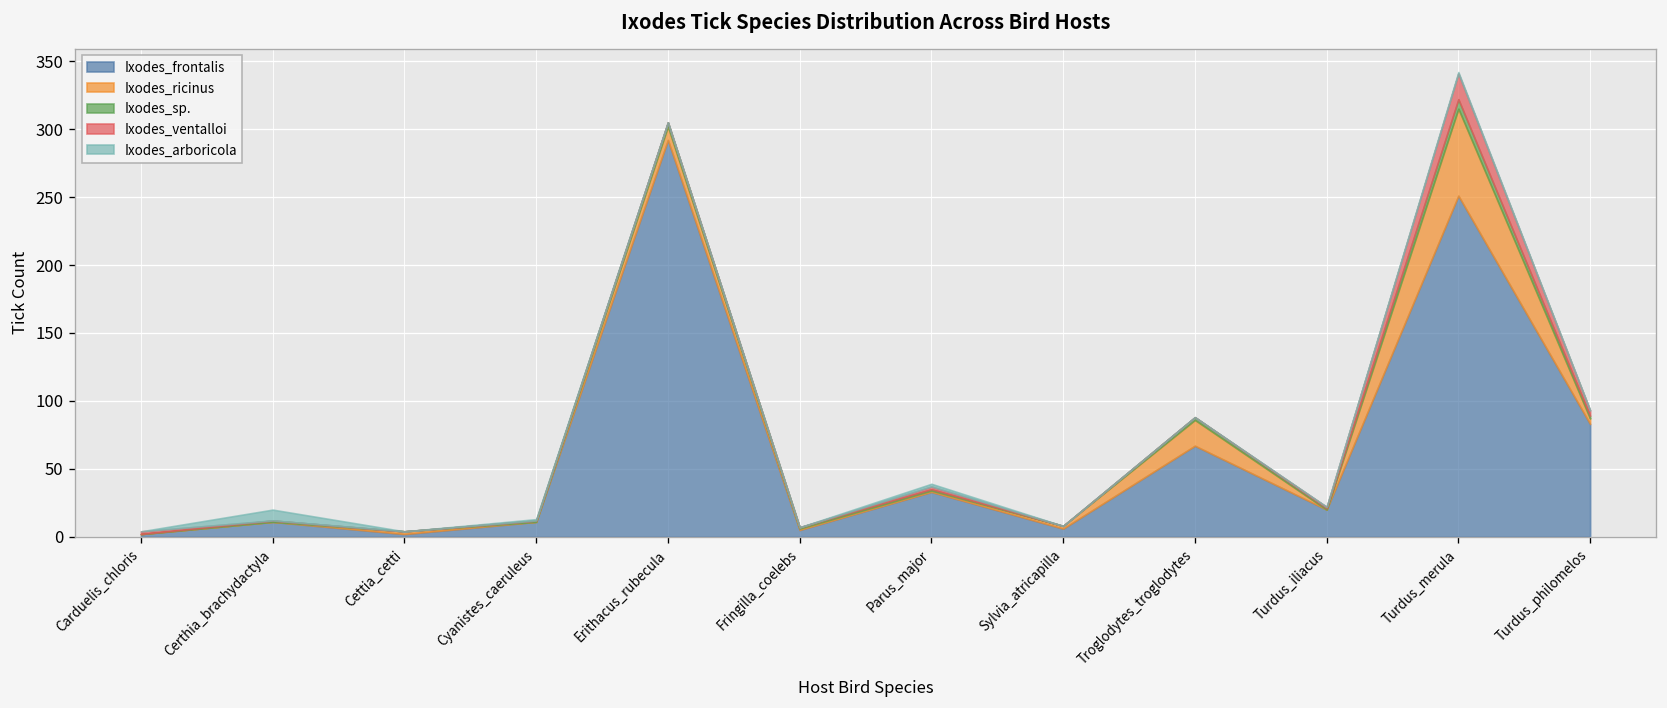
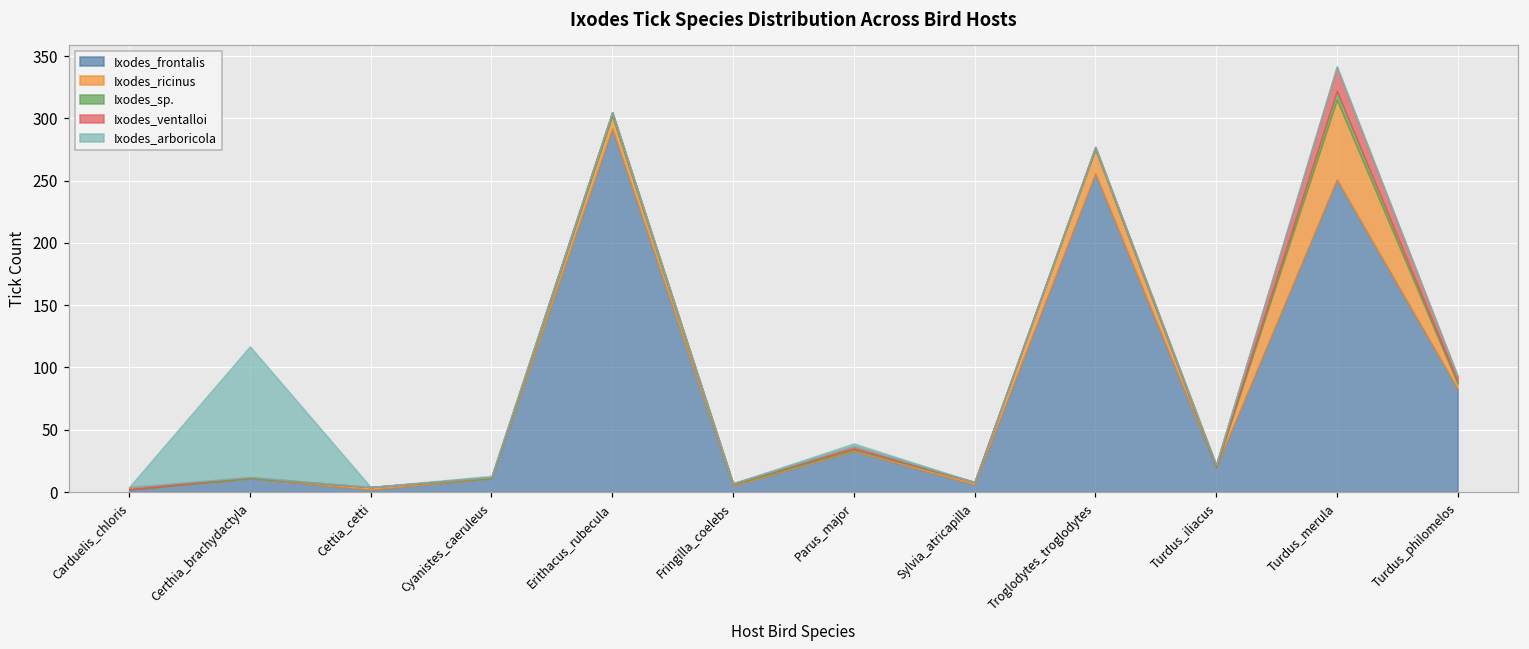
  {
    "Ixodes_frontalis": {
      "Erithacus_rubecula": 292,
-     "Troglodytes_troglodytes": 67,
+     "Troglodytes_troglodytes": 256,
      "Turdus_merula": 251,
      "Turdus_philomelos": 83
    },
    "Ixodes_ricinus": {
      "Erithacus_rubecula": 10,
      "Turdus_merula": 64
    },
    "Ixodes_sp.": {
      "Turdus_merula": 7
    },
    "Ixodes_arboricola": {
-     "Certhia_brachydactyla": 8
+     "Certhia_brachydactyla": 105
    }
  }
